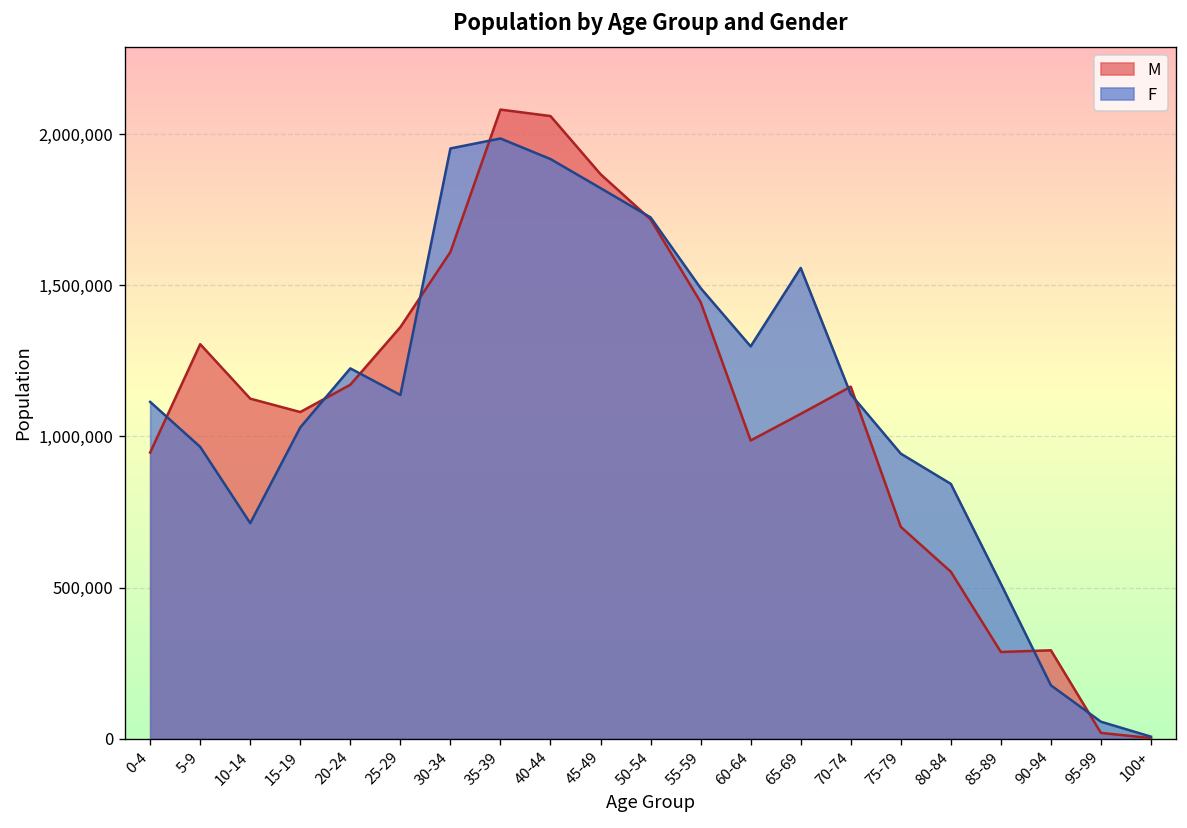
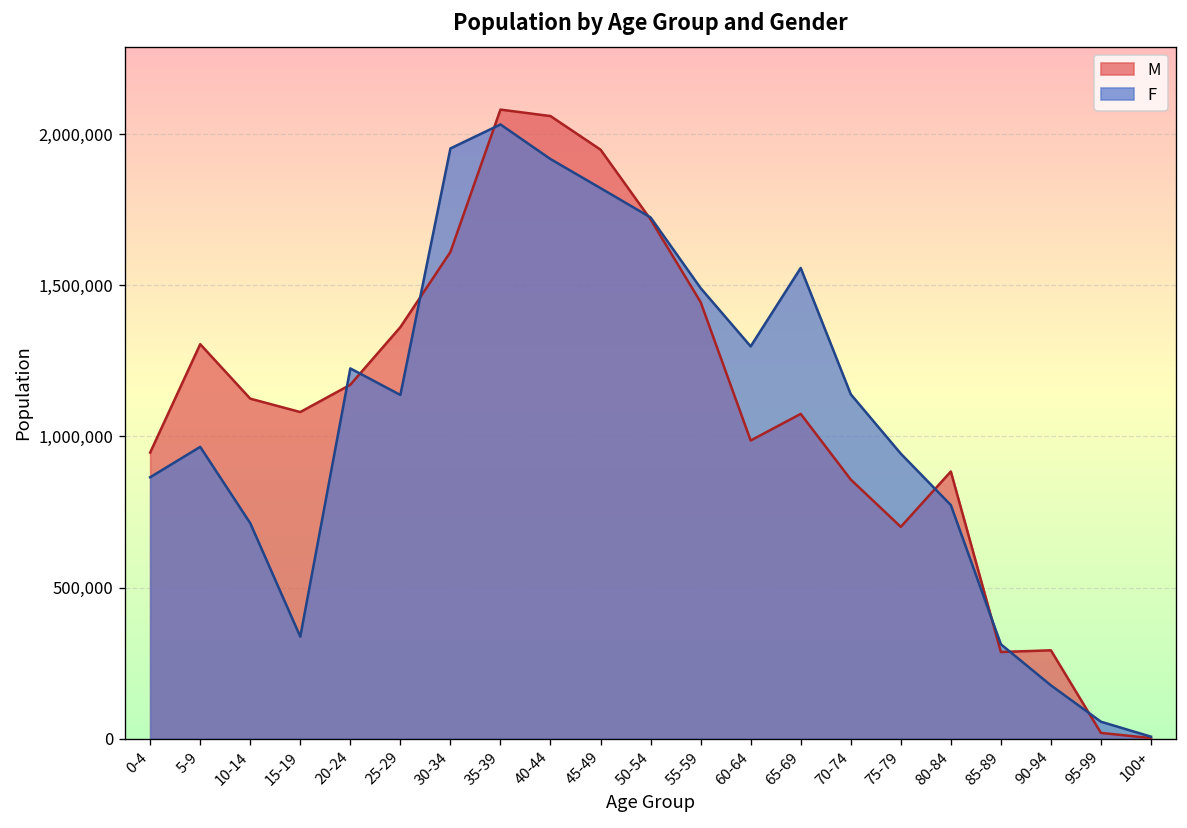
  {
    "M": {
      "0-4": "950,000",
      "5-9": "1,300,000",
      "10-14": "1,120,000",
      "15-19": "1,080,000",
      "20-24": "1,170,000",
      "25-29": "1,360,000",
      "30-34": "1,610,000",
      "35-39": "2,080,000",
      "40-44": "2,060,000",
-     "45-49": "1,870,000",
+     "45-49": "1,950,000",
      "55-59": "1,440,000",
      "60-64": "990,000",
      "65-69": "1,070,000",
-     "70-74": "1,160,000",
+     "70-74": "860,000",
      "75-79": "700,000",
-     "80-84": "550,000",
+     "80-84": "880,000",
      "85-89": "290,000",
      "90-94": "290,000",
      "95-99": "20,000"
    },
    "F": {
-     "0-4": "1,110,000",
+     "0-4": "860,000",
      "5-9": "970,000",
      "10-14": "710,000",
-     "15-19": "1,030,000",
+     "15-19": "340,000",
      "20-24": "1,220,000",
      "25-29": "1,140,000",
      "30-34": "1,950,000",
-     "35-39": "1,990,000",
+     "35-39": "2,030,000",
      "40-44": "1,920,000",
      "45-49": "1,820,000",
      "55-59": "1,490,000",
      "60-64": "1,300,000",
      "65-69": "1,560,000",
      "70-74": "1,140,000",
      "75-79": "940,000",
-     "80-84": "840,000",
-     "85-89": "510,000",
+     "80-84": "770,000",
+     "85-89": "310,000",
      "90-94": "180,000",
      "95-99": "60,000"
    }
  }
